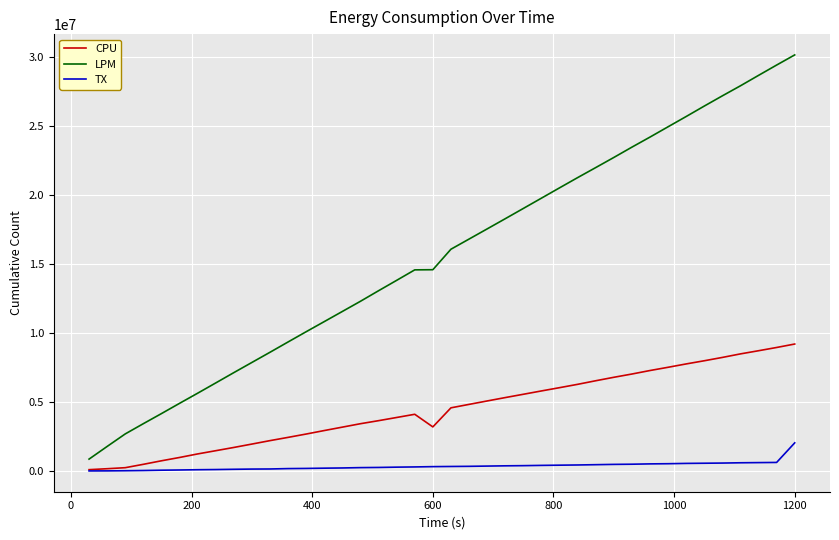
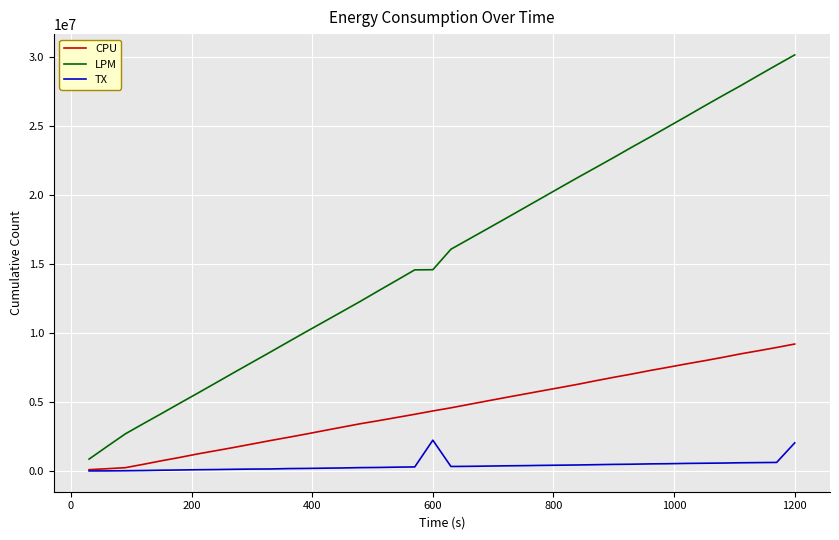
  {
    "CPU": {
-     "600": 3200000,
+     "600": 4400000,
      "1200": 9200000
    },
    "LPM": {
      "600": 14600000,
      "1200": 30100000
    },
    "TX": {
-     "600": 300000,
+     "600": 2200000,
      "1200": 2000000
    }
  }
